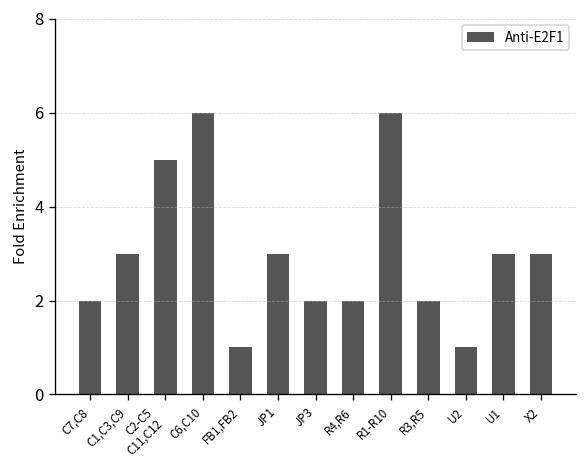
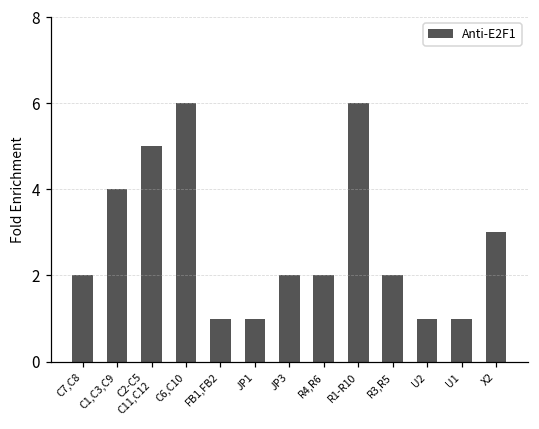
  {
    "C7,C8": 2,
-   "C1,C3,C9": 3,
+   "C1,C3,C9": 4,
    "C2-C5 C11,C12": 5,
    "C6,C10": 6,
    "FB1,FB2": 1,
-   "JP1": 3,
+   "JP1": 1,
    "JP3": 2,
    "R4,R6": 2,
    "R1-R10": 6,
    "R3,R5": 2,
    "U2": 1,
-   "U1": 3,
+   "U1": 1,
    "X2": 3
  }
